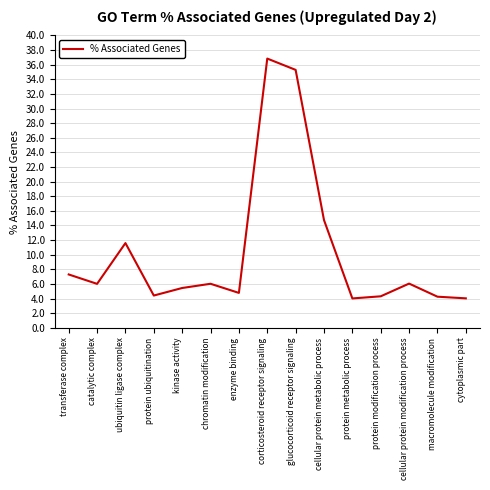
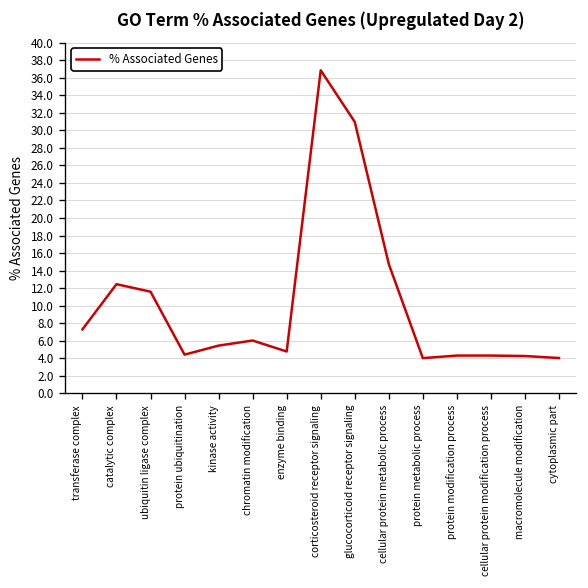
  {
    "transferase complex": 7,
-   "catalytic complex": 6,
+   "catalytic complex": 12,
    "ubiquitin ligase complex": 12,
    "protein ubiquitination": 4,
    "kinase activity": 5,
    "chromatin modification": 6,
    "enzyme binding": 5,
    "corticosteroid receptor signaling": 37,
-   "glucocorticoid receptor signaling": 35,
+   "glucocorticoid receptor signaling": 31,
    "cellular protein metabolic process": 15,
    "protein metabolic process": 4,
    "protein modification process": 4,
-   "cellular protein modification process": 6,
+   "cellular protein modification process": 4,
    "macromolecule modification": 4,
    "cytoplasmic part": 4
  }
